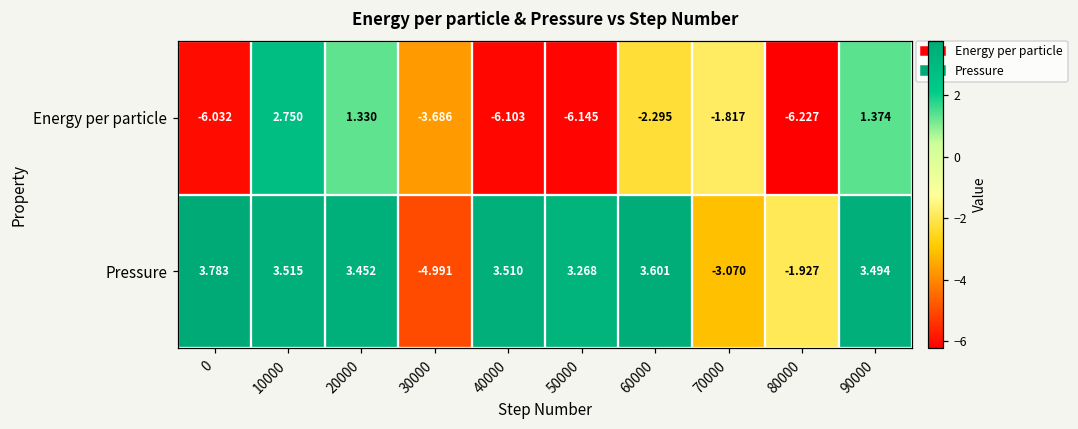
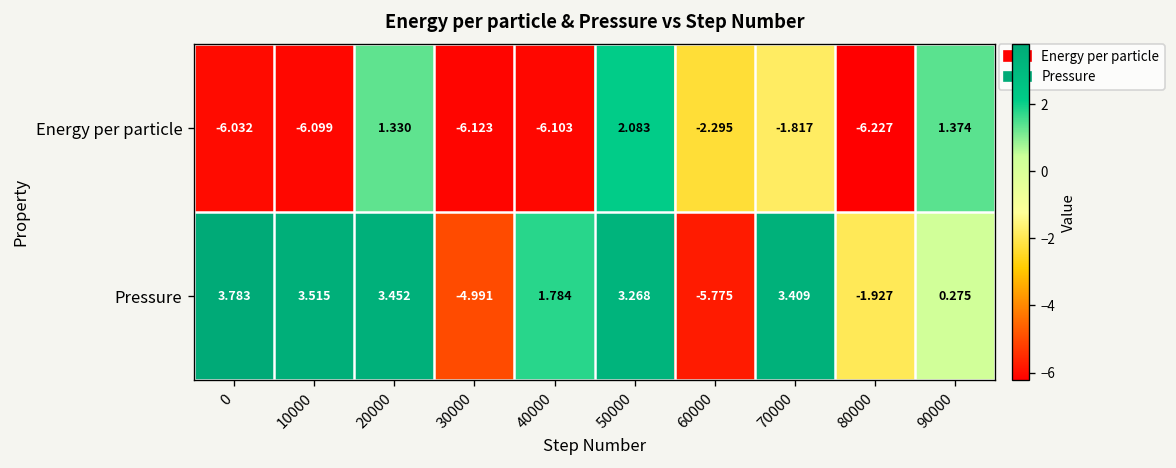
  {
    "Energy per particle": {
      "0": -6.032,
-     "10000": 2.750,
+     "10000": -6.099,
      "20000": 1.330,
-     "30000": -3.686,
+     "30000": -6.123,
      "40000": -6.103,
-     "50000": -6.145,
+     "50000": 2.083,
      "60000": -2.295,
      "70000": -1.817,
      "80000": -6.227,
      "90000": 1.374
    },
    "Pressure": {
      "0": 3.783,
      "10000": 3.515,
      "20000": 3.452,
      "30000": -4.991,
-     "40000": 3.510,
+     "40000": 1.784,
      "50000": 3.268,
-     "60000": 3.601,
-     "70000": -3.070,
+     "60000": -5.775,
+     "70000": 3.409,
      "80000": -1.927,
-     "90000": 3.494
+     "90000": 0.275
    }
  }
